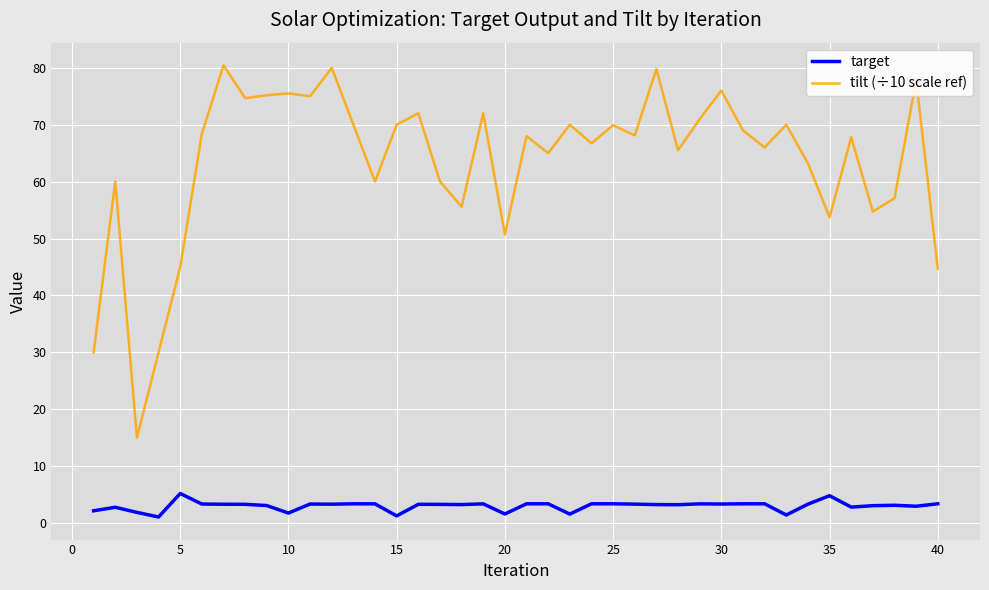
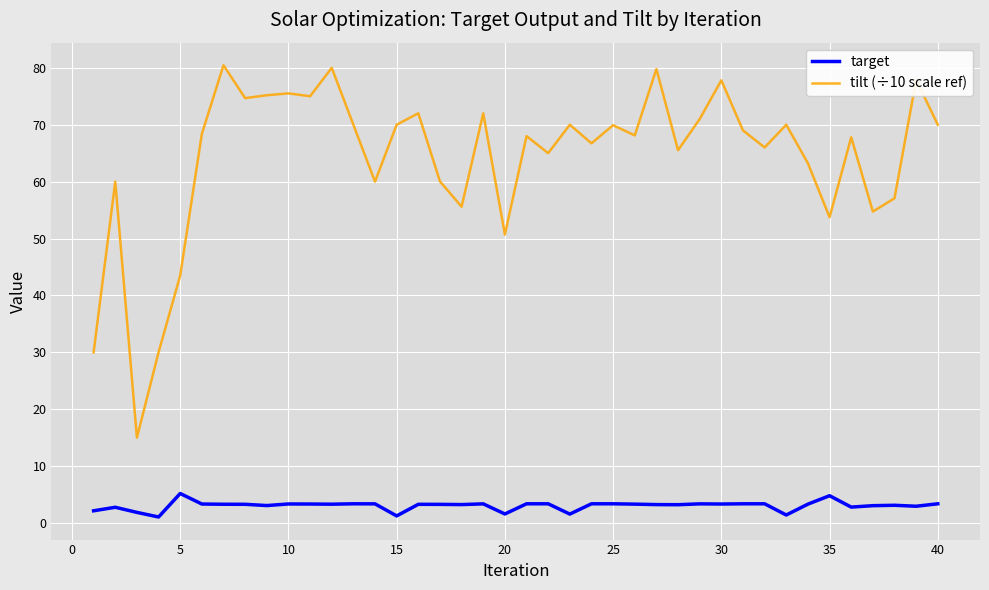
  {
    "target": {
      "5": 5,
-     "10": 2,
+     "10": 3,
      "15": 1,
      "20": 2,
      "25": 3,
      "30": 3,
      "35": 5,
      "40": 3
    },
    "tilt (÷10 scale ref)": {
-     "5": 45,
+     "5": 44,
      "10": 76,
      "15": 70,
      "20": 51,
      "25": 70,
-     "30": 76,
+     "30": 78,
      "35": 54,
-     "40": 45
+     "40": 70
    }
  }
